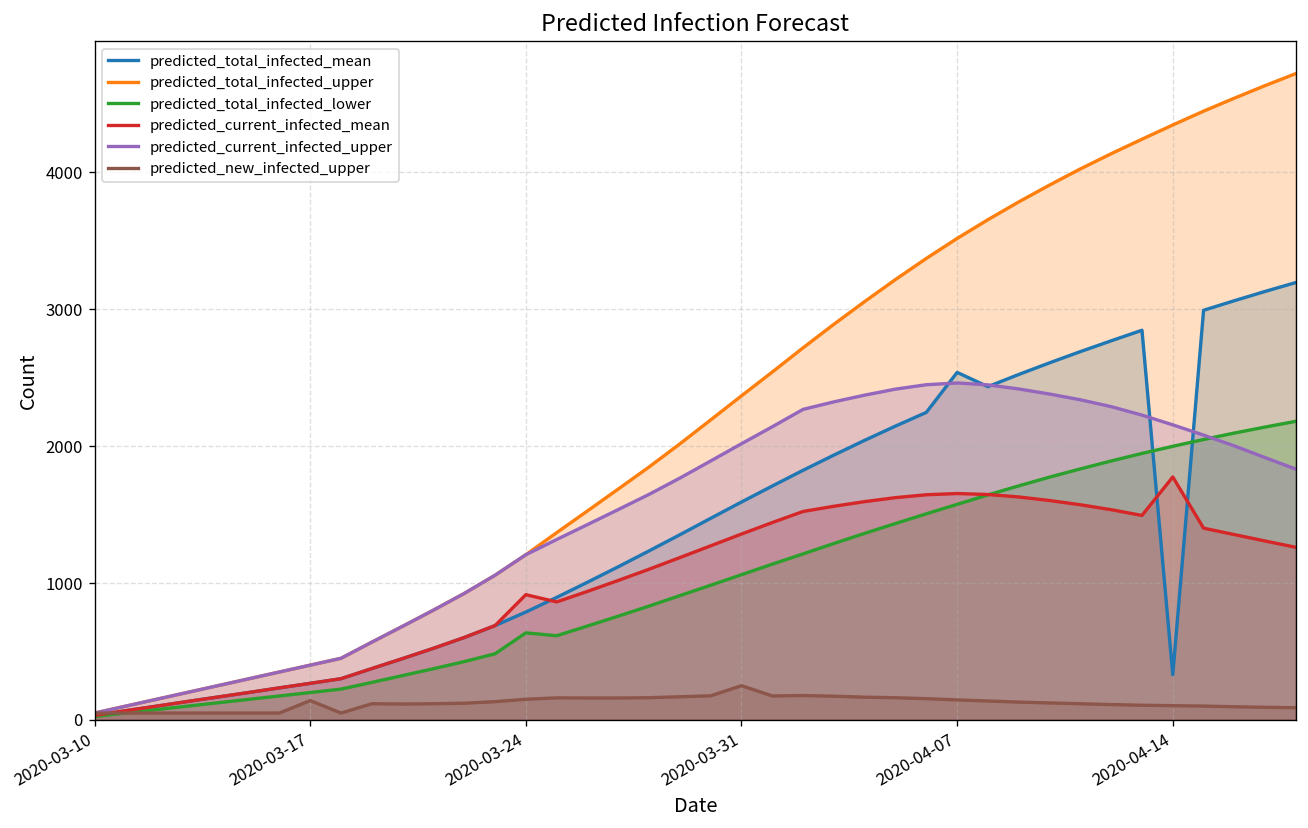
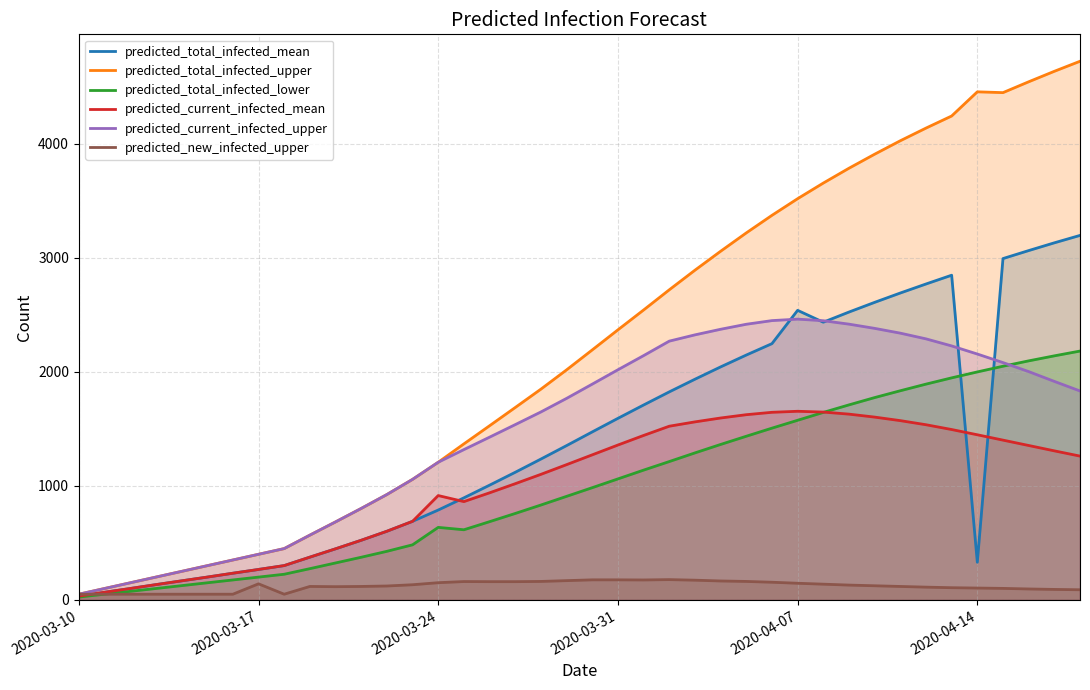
  {
    "predicted_total_infected_mean": {
      "2020-03-24": 790,
      "2020-03-31": 1590,
      "2020-04-07": 2540,
      "2020-04-14": 330
    },
    "predicted_total_infected_upper": {
      "2020-03-31": 2370,
      "2020-04-07": 3520,
-     "2020-04-14": 4350
+     "2020-04-14": 4460
    },
    "predicted_total_infected_lower": {
      "2020-03-17": 200,
      "2020-03-24": 640,
      "2020-03-31": 1060,
      "2020-04-07": 1580,
      "2020-04-14": 2000
    },
    "predicted_current_infected_mean": {
      "2020-03-24": 920,
      "2020-03-31": 1360,
      "2020-04-07": 1650,
-     "2020-04-14": 1780
+     "2020-04-14": 1450
    },
    "predicted_current_infected_upper": {
      "2020-03-31": 2020,
      "2020-04-07": 2460,
      "2020-04-14": 2160
    },
    "predicted_new_infected_upper": {
      "2020-03-17": 140,
      "2020-03-24": 150,
-     "2020-03-31": 250,
+     "2020-03-31": 180,
      "2020-04-07": 150,
      "2020-04-14": 100
    }
  }
